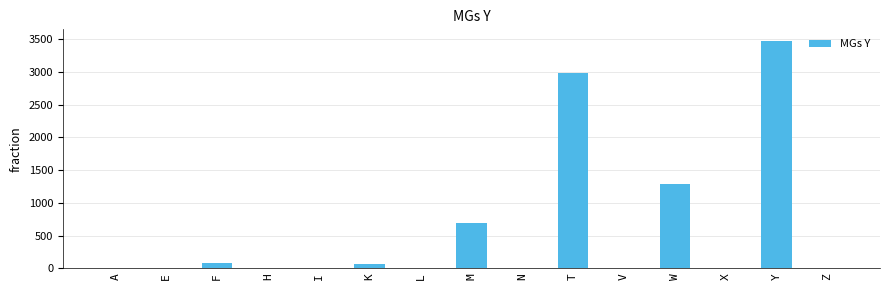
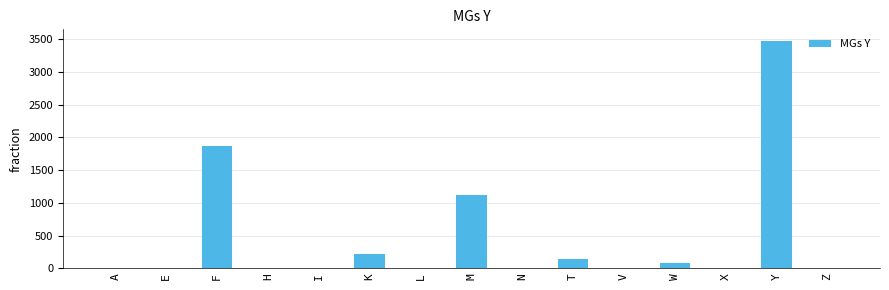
  {
    "A": 0,
    "E": 0,
-   "F": 100,
+   "F": 1900,
    "H": 0,
    "I": 0,
-   "K": 100,
+   "K": 200,
    "L": 0,
-   "M": 700,
+   "M": 1100,
    "N": 0,
-   "T": 3000,
+   "T": 100,
    "V": 0,
-   "W": 1300,
+   "W": 100,
    "X": 0,
    "Y": 3500,
    "Z": 0
  }
